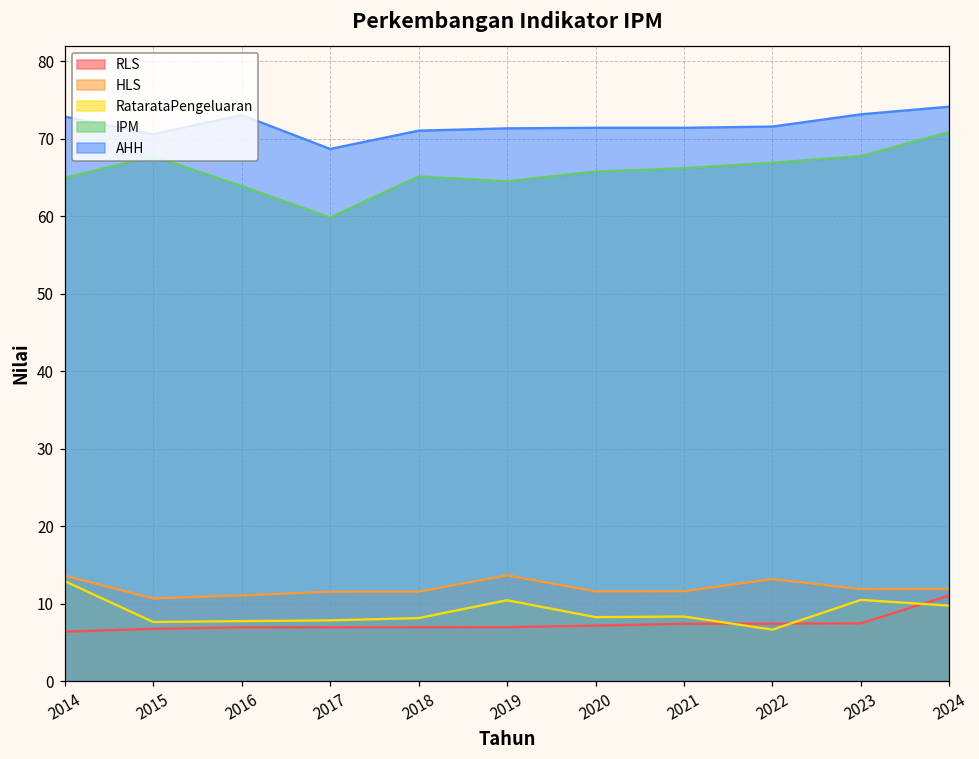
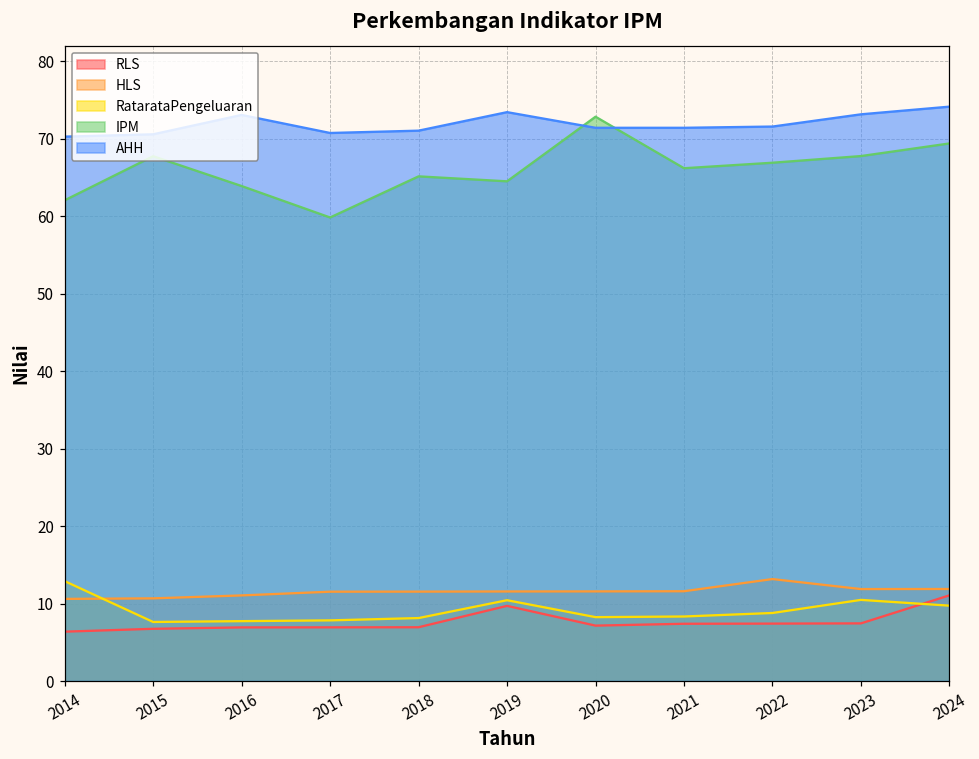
  {
    "RLS": {
      "2014": 6,
      "2015": 7,
      "2016": 7,
      "2017": 7,
      "2018": 7,
-     "2019": 7,
+     "2019": 10,
      "2020": 7,
      "2021": 7,
      "2022": 7,
      "2023": 7,
      "2024": 11
    },
    "HLS": {
-     "2014": 14,
+     "2014": 11,
      "2015": 11,
      "2016": 11,
      "2017": 12,
      "2018": 12,
-     "2019": 14,
+     "2019": 12,
      "2020": 12,
      "2021": 12,
      "2022": 13,
      "2023": 12,
      "2024": 12
    },
    "RatarataPengeluaran": {
      "2014": 13,
      "2015": 8,
      "2016": 8,
      "2017": 8,
      "2018": 8,
      "2019": 10,
      "2020": 8,
      "2021": 8,
-     "2022": 7,
+     "2022": 9,
      "2023": 10,
      "2024": 10
    },
    "IPM": {
-     "2014": 65,
+     "2014": 62,
      "2016": 64,
      "2017": 60,
      "2018": 65,
      "2019": 65,
-     "2020": 66,
+     "2020": 73,
      "2021": 66,
      "2022": 67,
      "2023": 68,
-     "2024": 71
+     "2024": 69
    },
    "AHH": {
-     "2014": 73,
-     "2017": 69,
+     "2014": 70,
+     "2017": 71,
      "2018": 71,
-     "2019": 71,
+     "2019": 73,
      "2020": 71,
      "2021": 71,
      "2022": 72,
      "2023": 73,
      "2024": 74
    }
  }
